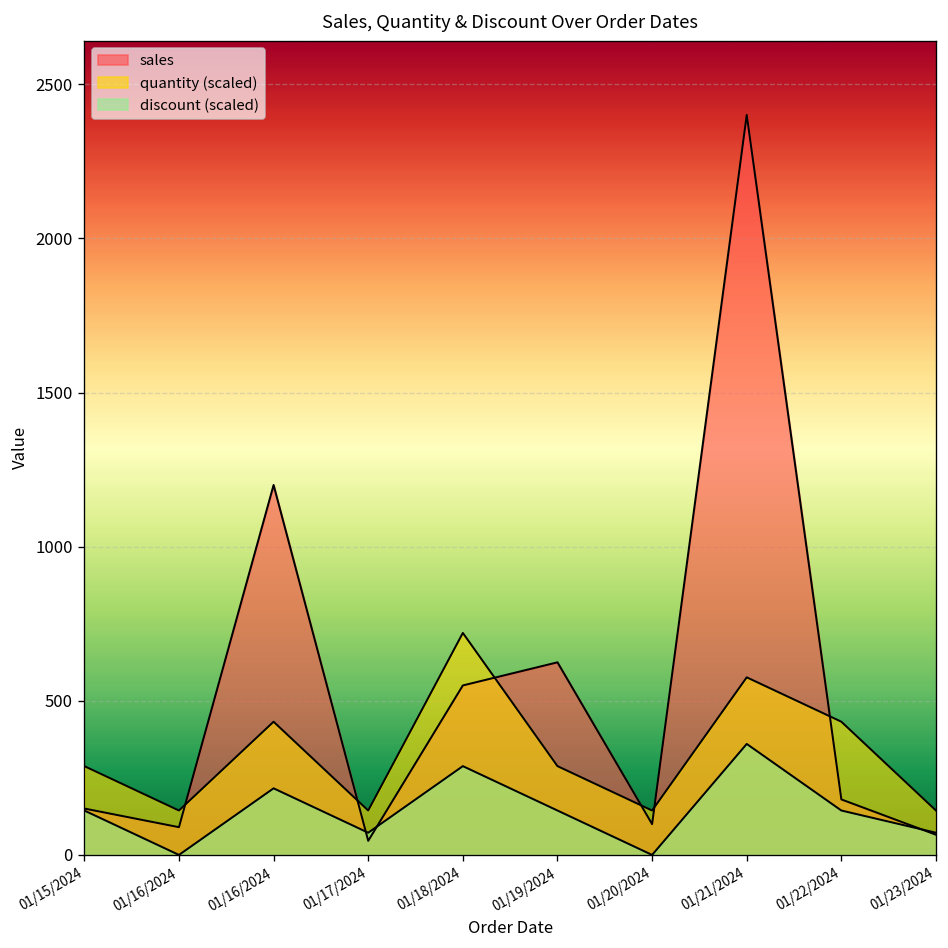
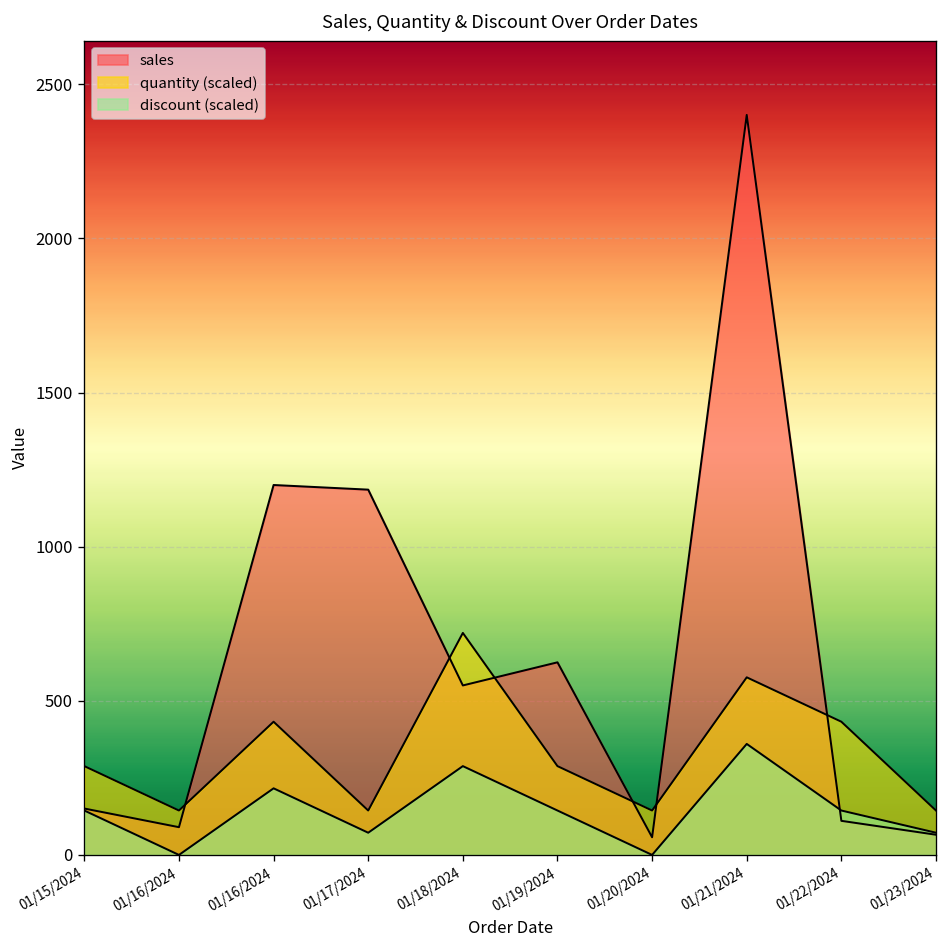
  {
    "sales": {
-     "01/17/2024": 50,
+     "01/17/2024": 1180,
      "01/18/2024": 550,
      "01/19/2024": 620,
-     "01/20/2024": 100,
+     "01/20/2024": 60,
      "01/21/2024": 2400,
-     "01/22/2024": 180
+     "01/22/2024": 110
    }
  }
